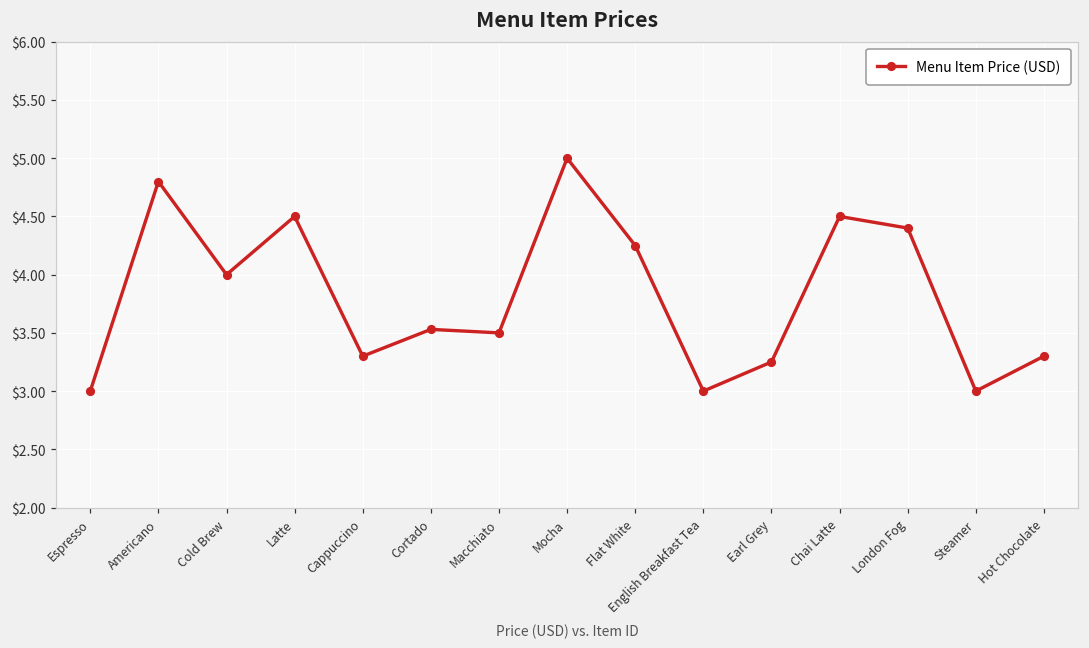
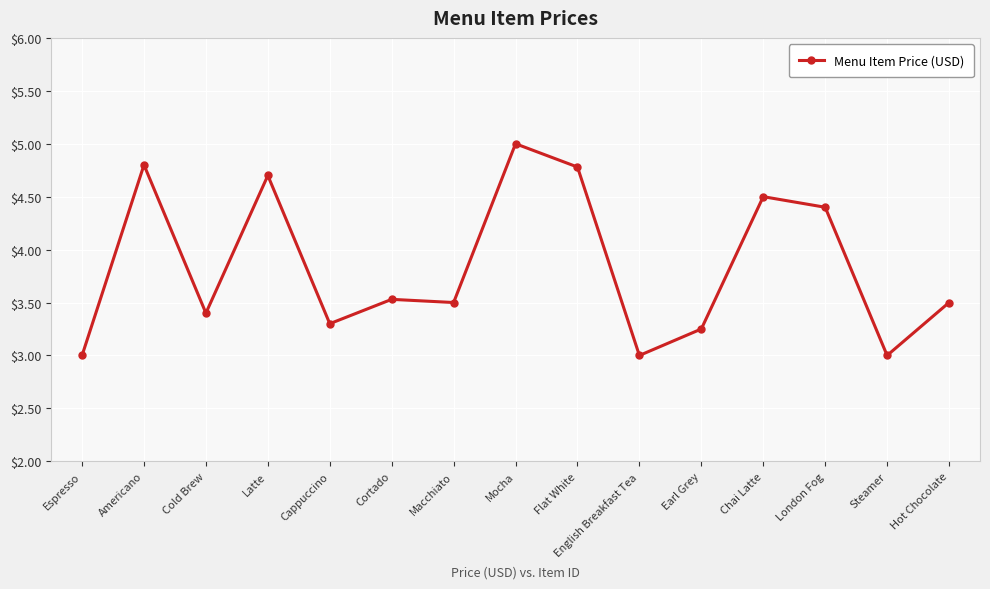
  {
    "Espresso": "$3.00",
    "Americano": "$4.80",
-   "Cold Brew": "$4.0",
-   "Latte": "$4.5",
+   "Cold Brew": "$3.4",
+   "Latte": "$4.7",
    "Cappuccino": "$3.30",
    "Cortado": "$3.53",
    "Macchiato": "$3.50",
    "Mocha": "$5.00",
-   "Flat White": "$4.25",
+   "Flat White": "$4.78",
    "English Breakfast Tea": "$3.00",
    "Earl Grey": "$3.25",
    "Chai Latte": "$4.50",
    "London Fog": "$4.40",
    "Steamer": "$3.00",
-   "Hot Chocolate": "$3.3"
+   "Hot Chocolate": "$3.5"
  }
